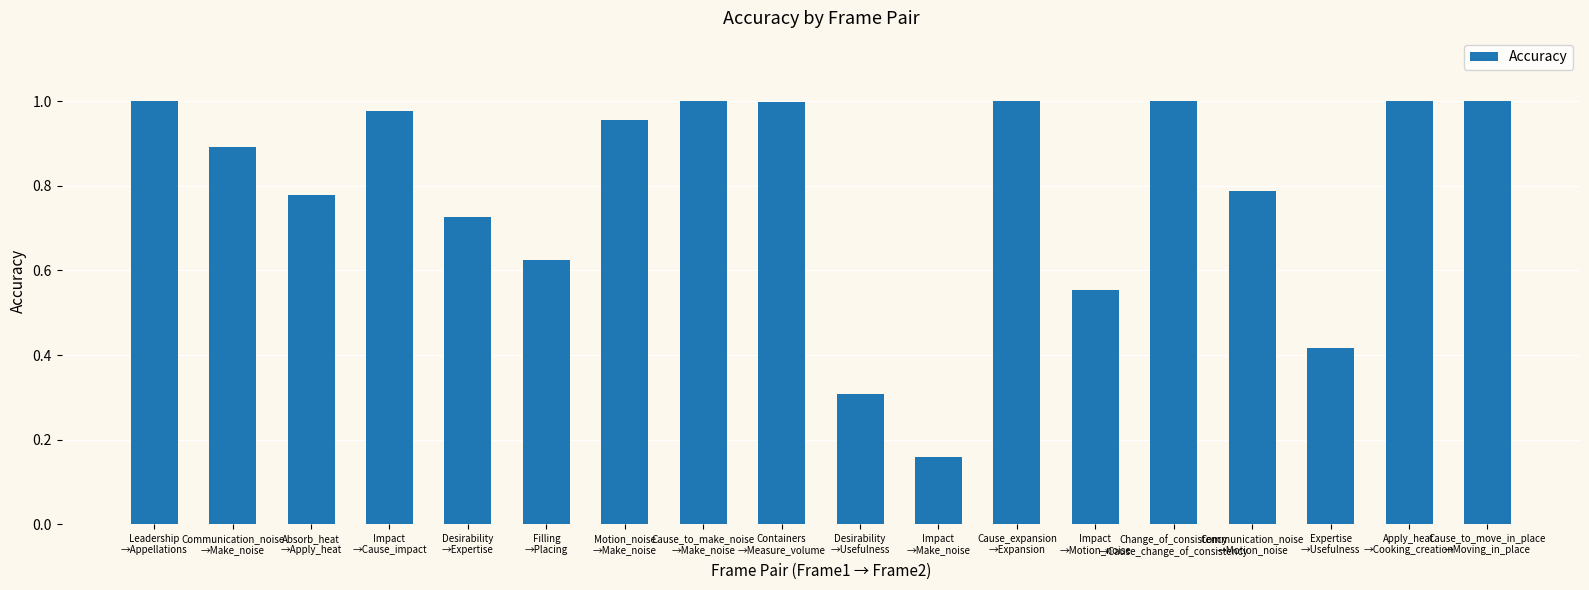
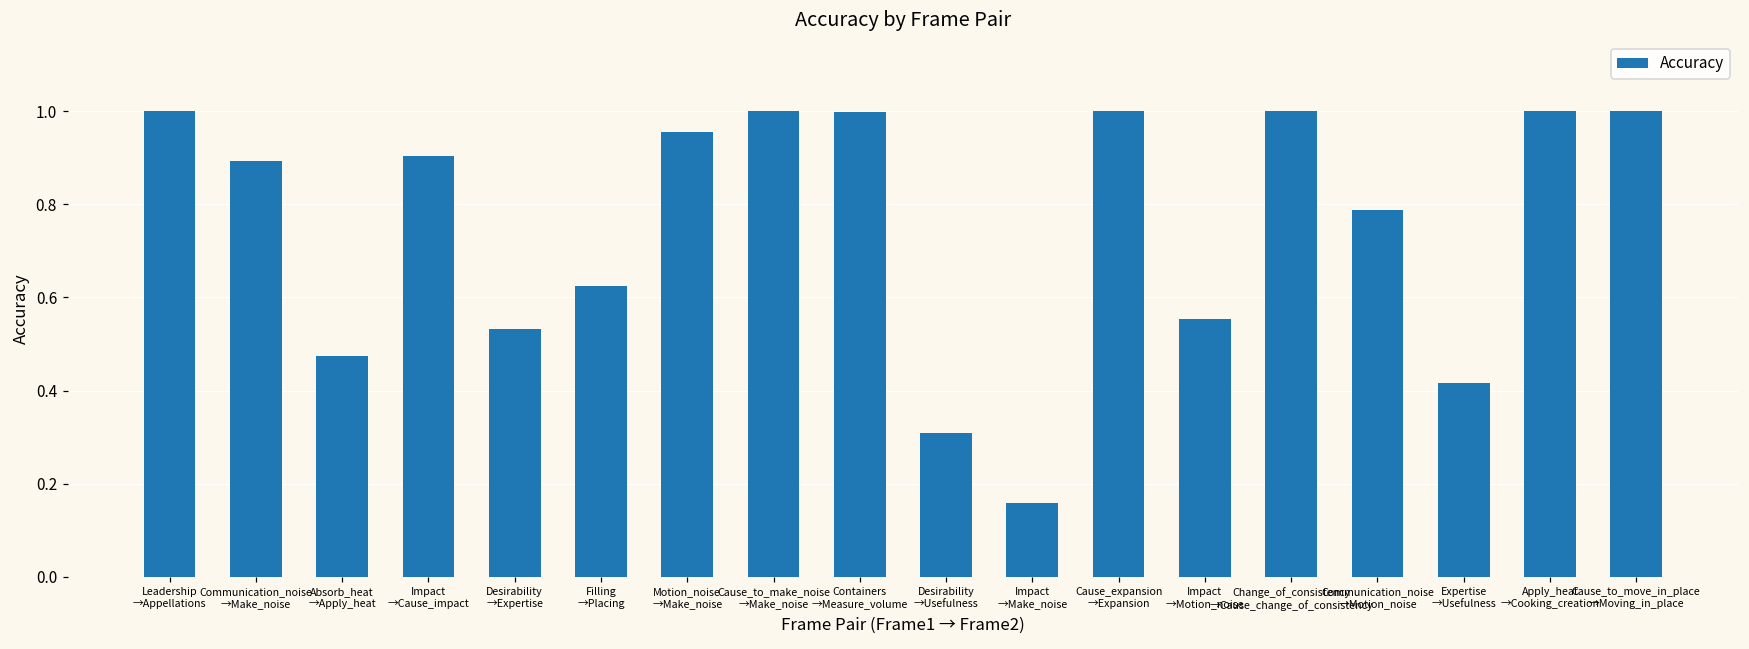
  {
    "Leadership →Appellations": 1.00,
    "Communication_noise →Make_noise": 0.89,
-   "Absorb_heat →Apply_heat": 0.78,
-   "Impact →Cause_impact": 0.98,
-   "Desirability →Expertise": 0.73,
+   "Absorb_heat →Apply_heat": 0.47,
+   "Impact →Cause_impact": 0.91,
+   "Desirability →Expertise": 0.53,
    "Filling →Placing": 0.63,
    "Motion_noise →Make_noise": 0.96,
    "Desirability →Usefulness": 0.31,
    "Impact →Make_noise": 0.16,
    "Cause_expansion →Expansion": 1.00,
    "Expertise →Usefulness": 0.42
  }
